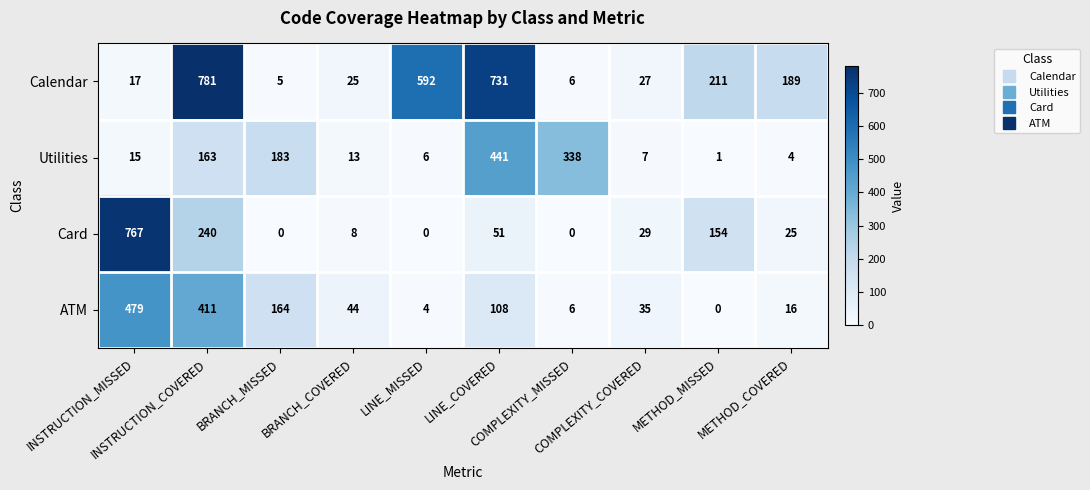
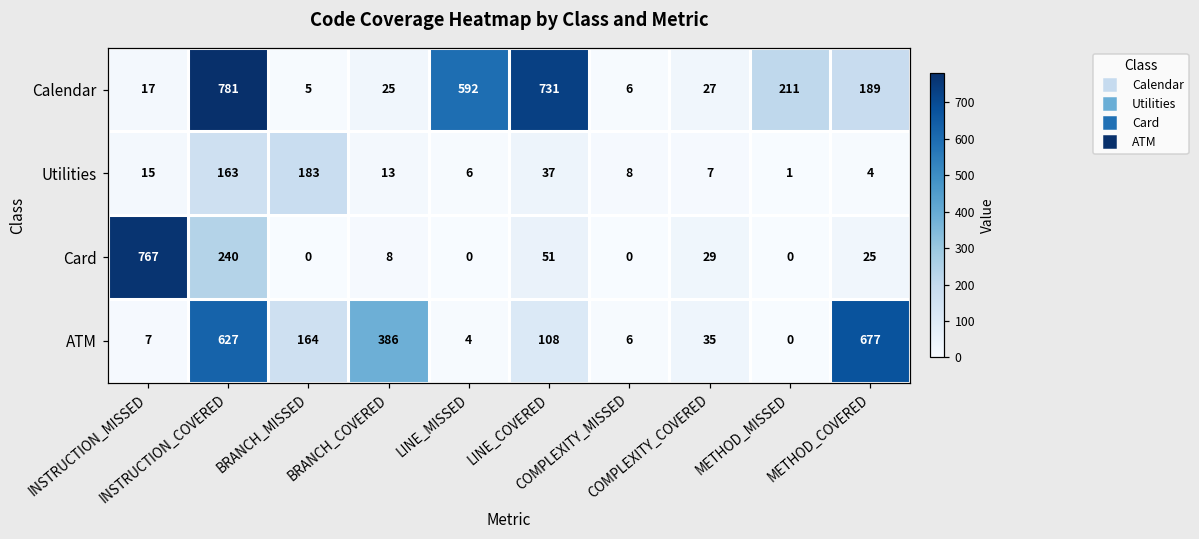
  {
    "Calendar": {
      "INSTRUCTION_MISSED": 17,
      "INSTRUCTION_COVERED": 781,
      "BRANCH_MISSED": 5,
      "BRANCH_COVERED": 25,
      "LINE_MISSED": 592,
      "LINE_COVERED": 731,
      "COMPLEXITY_MISSED": 6,
      "COMPLEXITY_COVERED": 27,
      "METHOD_MISSED": 211,
      "METHOD_COVERED": 189
    },
    "Utilities": {
      "INSTRUCTION_MISSED": 15,
      "INSTRUCTION_COVERED": 163,
      "BRANCH_MISSED": 183,
      "BRANCH_COVERED": 13,
      "LINE_MISSED": 6,
-     "LINE_COVERED": 441,
-     "COMPLEXITY_MISSED": 338,
+     "LINE_COVERED": 37,
+     "COMPLEXITY_MISSED": 8,
      "COMPLEXITY_COVERED": 7,
      "METHOD_MISSED": 1,
      "METHOD_COVERED": 4
    },
    "Card": {
      "INSTRUCTION_MISSED": 767,
      "INSTRUCTION_COVERED": 240,
      "BRANCH_MISSED": 0,
      "BRANCH_COVERED": 8,
      "LINE_MISSED": 0,
      "LINE_COVERED": 51,
      "COMPLEXITY_MISSED": 0,
      "COMPLEXITY_COVERED": 29,
-     "METHOD_MISSED": 154,
+     "METHOD_MISSED": 0,
      "METHOD_COVERED": 25
    },
    "ATM": {
-     "INSTRUCTION_MISSED": 479,
-     "INSTRUCTION_COVERED": 411,
+     "INSTRUCTION_MISSED": 7,
+     "INSTRUCTION_COVERED": 627,
      "BRANCH_MISSED": 164,
-     "BRANCH_COVERED": 44,
+     "BRANCH_COVERED": 386,
      "LINE_MISSED": 4,
      "LINE_COVERED": 108,
      "COMPLEXITY_MISSED": 6,
      "COMPLEXITY_COVERED": 35,
      "METHOD_MISSED": 0,
-     "METHOD_COVERED": 16
+     "METHOD_COVERED": 677
    }
  }
